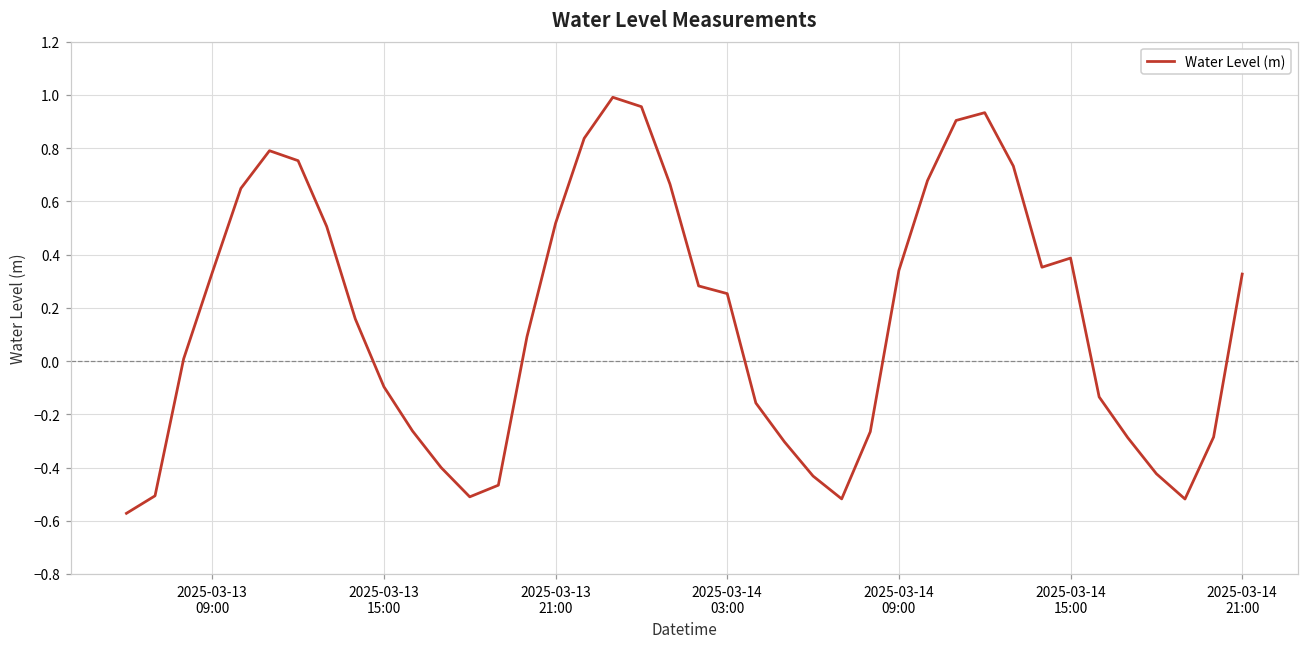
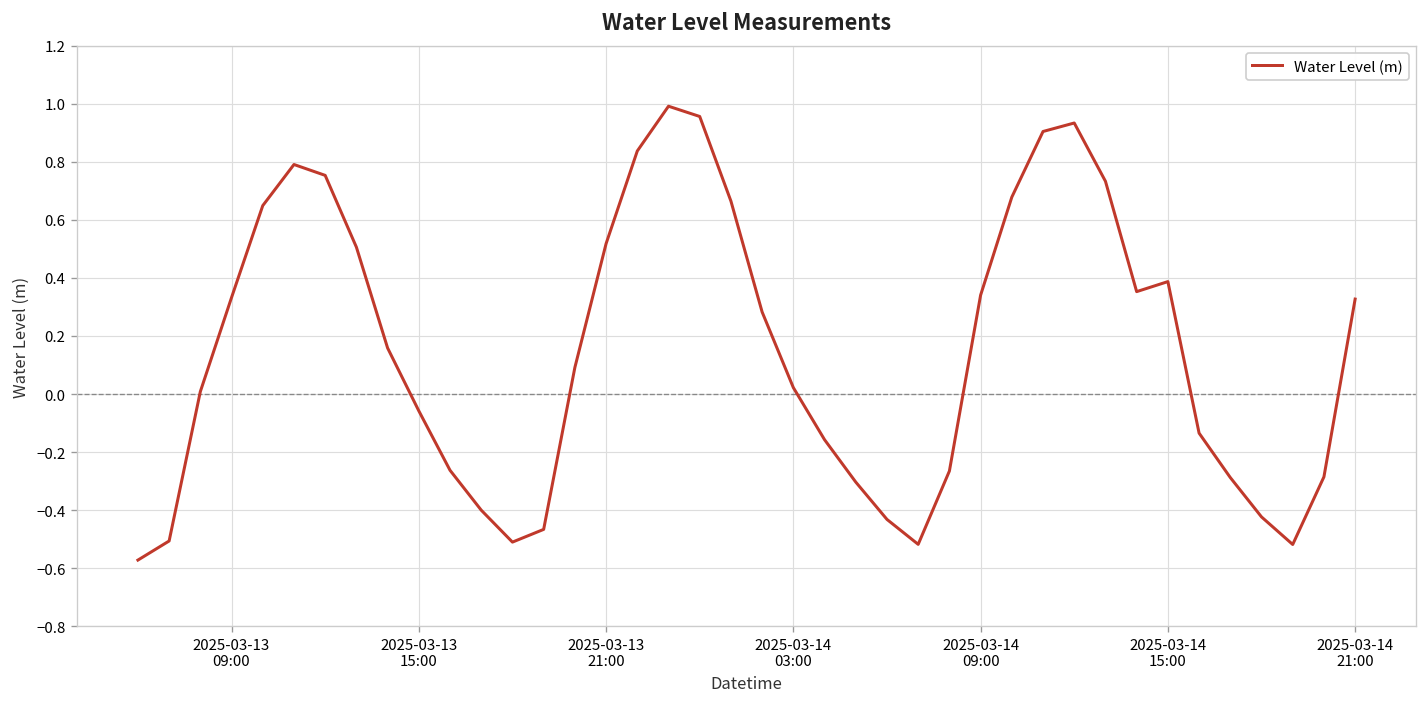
  {
    "2025-03-13 09:00": 0.33,
-   "2025-03-13 15:00": -0.10,
+   "2025-03-13 15:00": -0.06,
    "2025-03-13 21:00": 0.52,
-   "2025-03-14 03:00": 0.25,
+   "2025-03-14 03:00": 0.02,
    "2025-03-14 09:00": 0.34,
    "2025-03-14 15:00": 0.39,
    "2025-03-14 21:00": 0.33
  }
